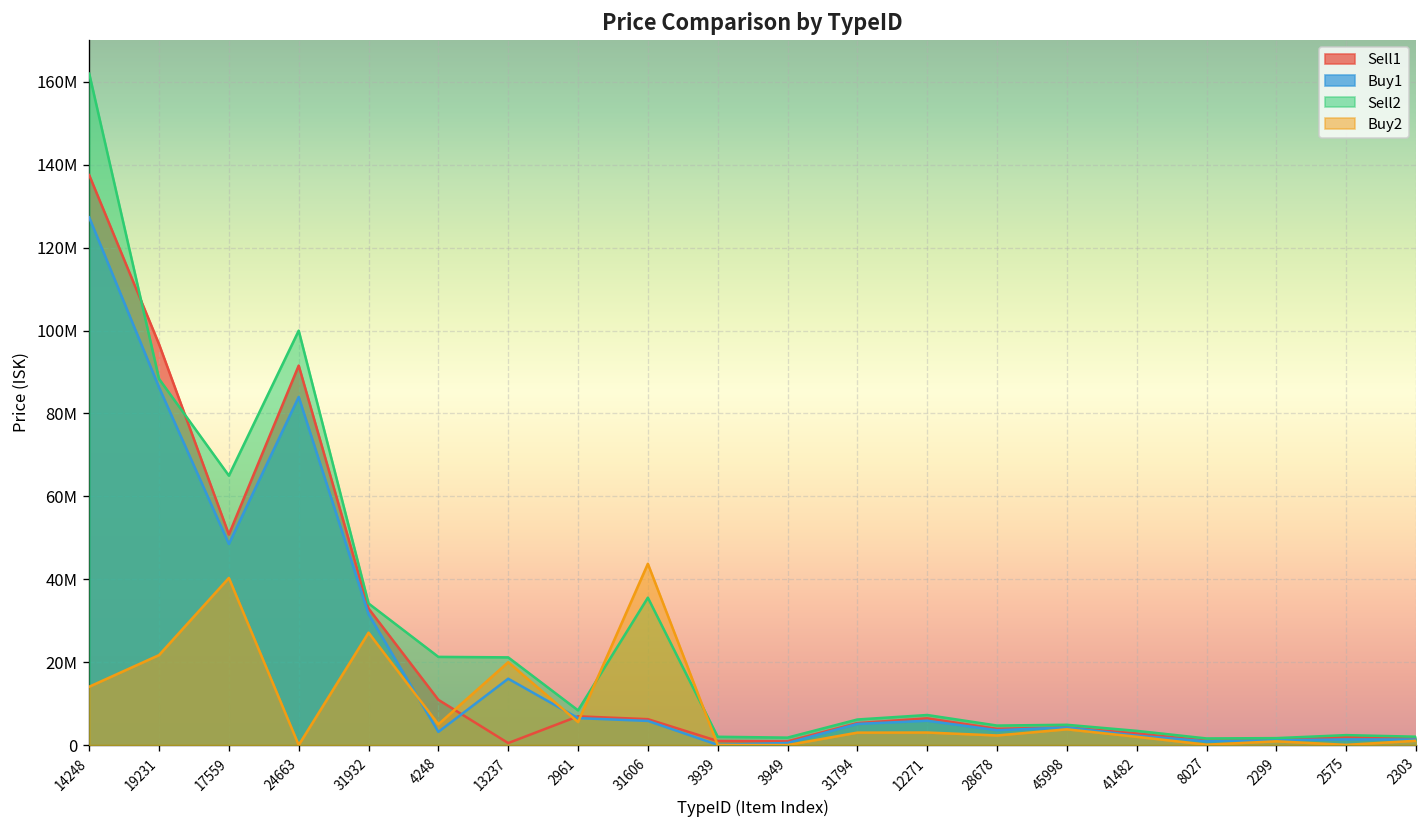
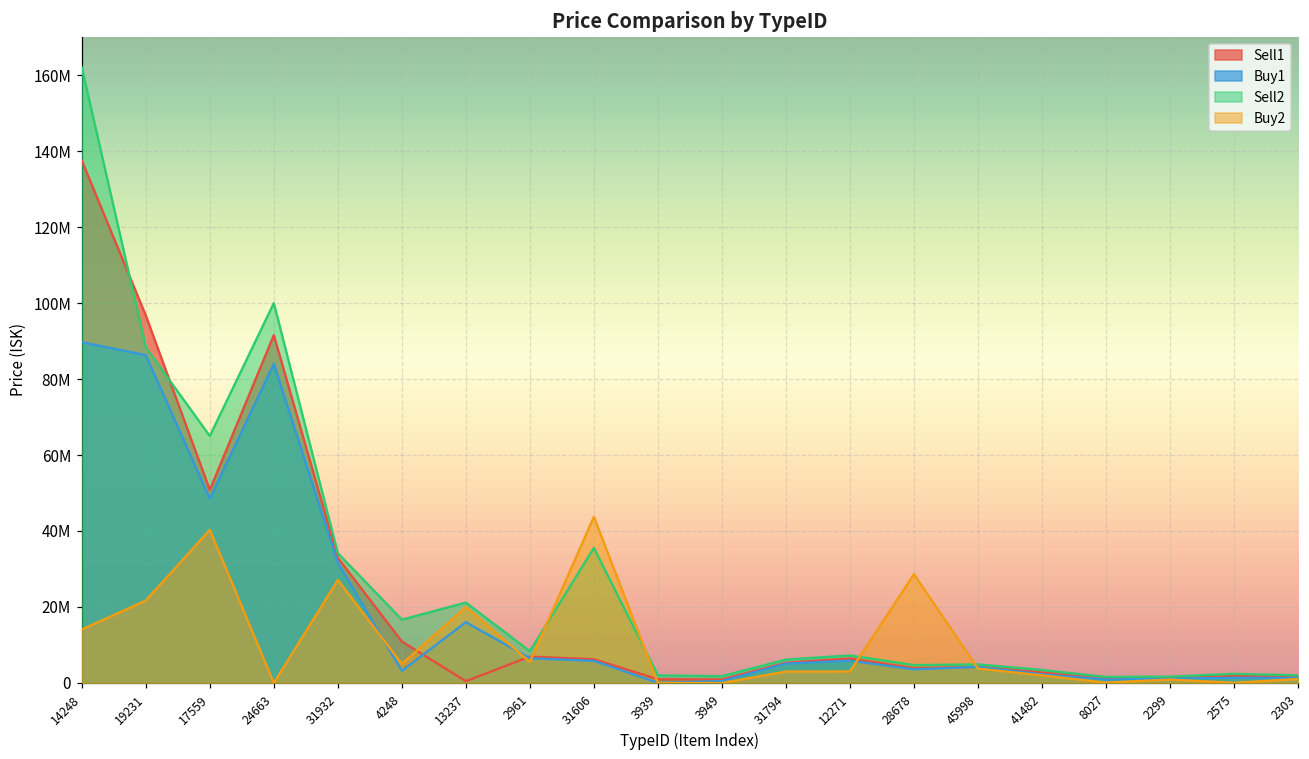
  {
    "Sell1": {
      "14248": 138000000,
      "19231": 97000000,
      "17559": 51000000,
      "24663": 92000000,
      "31932": 33000000,
      "4248": 11000000,
      "13237": 0,
      "3939": 1000000
    },
    "Buy1": {
-     "14248": 127000000,
+     "14248": 90000000,
      "19231": 86000000,
      "17559": 49000000,
      "24663": 84000000,
      "31932": 32000000,
      "4248": 3000000,
      "13237": 16000000
    },
    "Sell2": {
      "14248": 162000000,
      "19231": 88000000,
      "17559": 65000000,
      "24663": 100000000,
      "31932": 34000000,
-     "4248": 21000000,
+     "4248": 17000000,
      "13237": 21000000,
      "2961": 8000000,
      "31606": 36000000,
      "3939": 2000000,
      "3949": 2000000,
      "31794": 6000000,
      "12271": 7000000,
      "28678": 5000000
    },
    "Buy2": {
      "14248": 14000000,
      "19231": 22000000,
      "17559": 40000000,
      "24663": 0,
      "31932": 27000000,
      "4248": 5000000,
      "13237": 20000000,
      "2961": 6000000,
      "31606": 44000000,
      "31794": 3000000,
      "12271": 3000000,
-     "28678": 2000000,
+     "28678": 29000000,
      "8027": 0,
      "2575": 0
    }
  }
